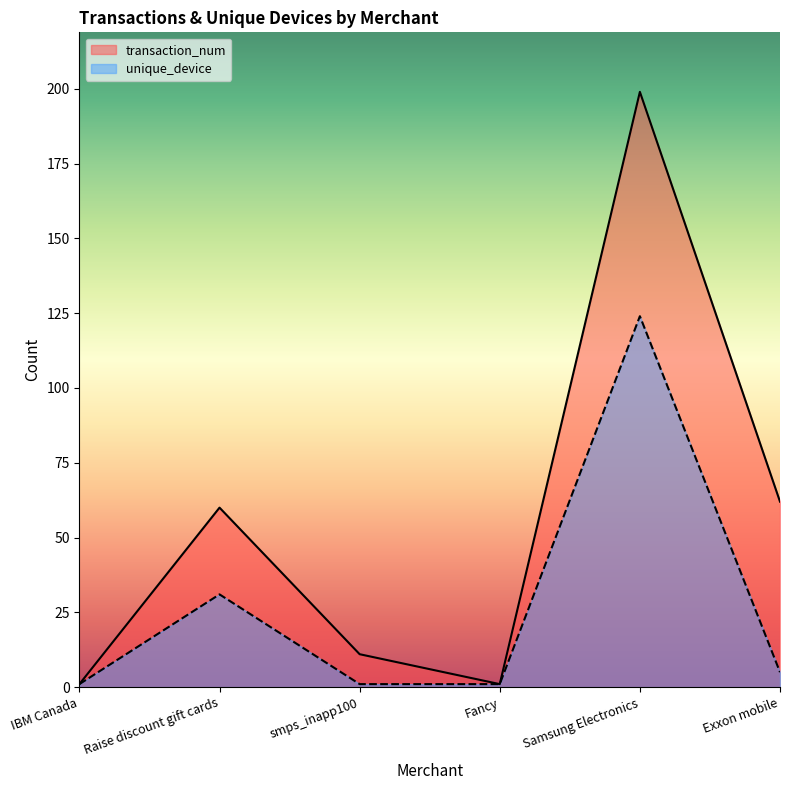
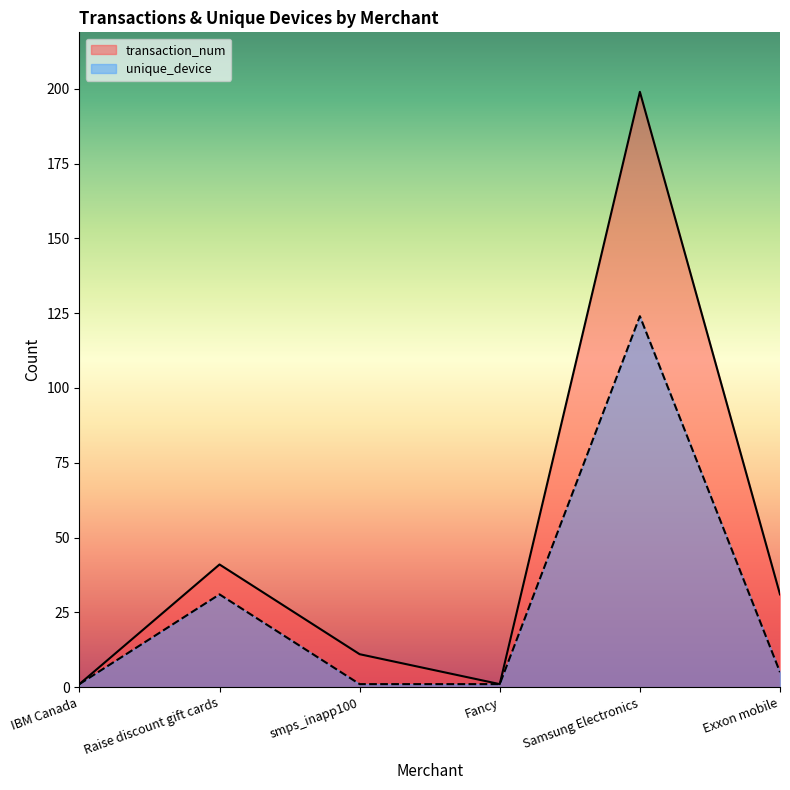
  {
    "transaction_num": {
-     "Raise discount gift cards": 60,
+     "Raise discount gift cards": 41,
      "smps_inapp100": 11,
      "Samsung Electronics": 199,
-     "Exxon mobile": 62
+     "Exxon mobile": 31
    },
    "unique_device": {
      "Raise discount gift cards": 31,
      "smps_inapp100": 1,
      "Samsung Electronics": 124,
      "Exxon mobile": 5
    }
  }
